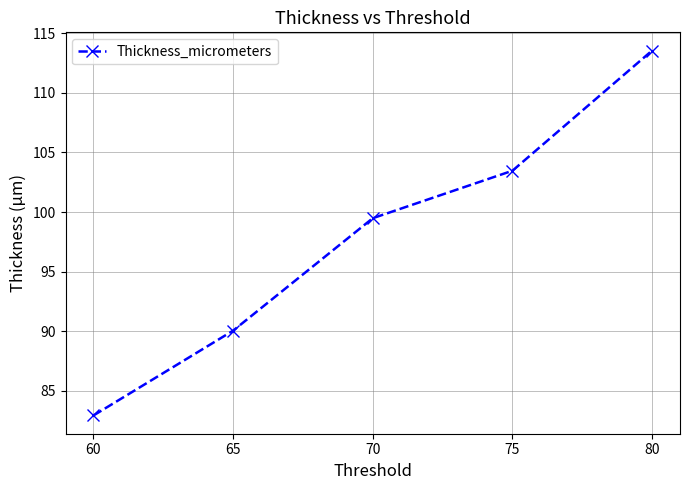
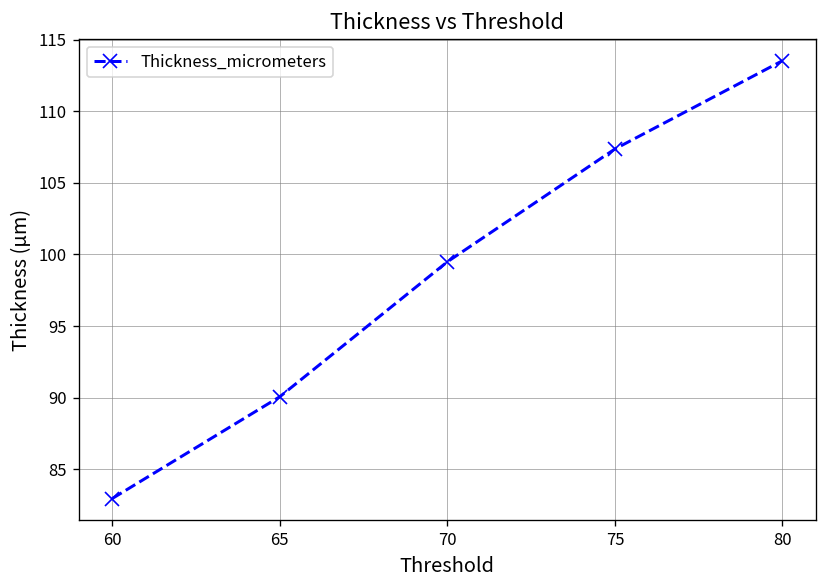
  {
    "60": 82.9,
    "65": 90.1,
    "70": 99.5,
-   "75": 103.5,
+   "75": 107.4,
    "80": 113.5
  }
